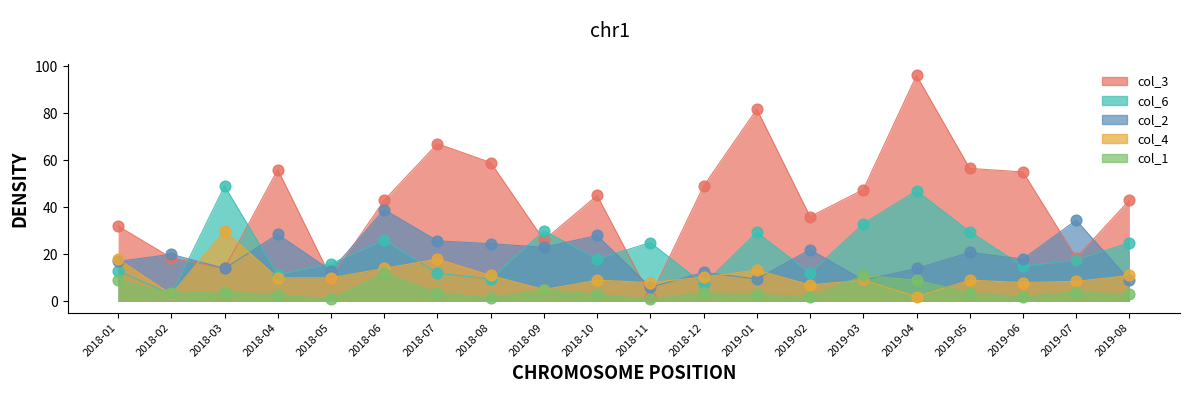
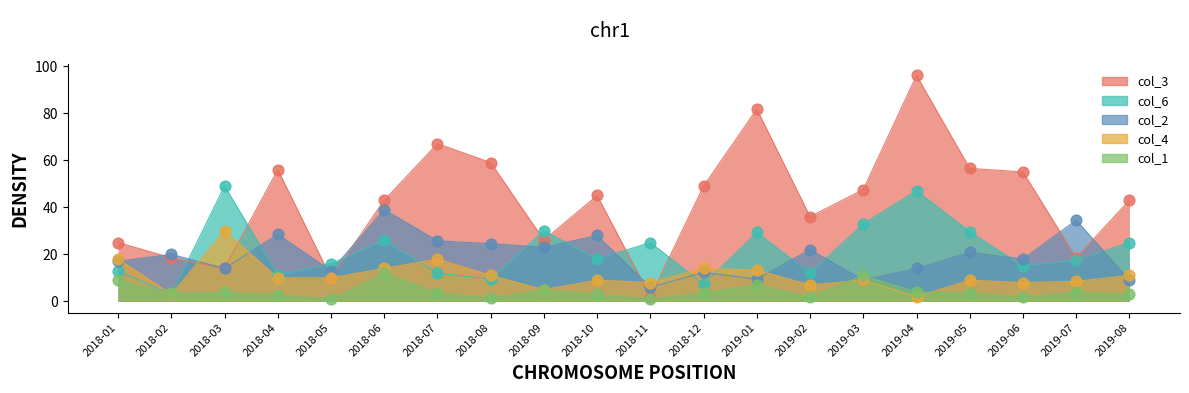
  {
    "col_3": {
-     "2018-01": 32,
+     "2018-01": 25,
      "2018-02": 19,
      "2018-04": 56,
      "2018-06": 43,
      "2018-07": 67,
      "2018-08": 59,
      "2018-09": 26,
      "2018-10": 45,
      "2018-12": 49,
      "2019-01": 82,
      "2019-02": 36,
      "2019-03": 48,
      "2019-04": 96,
      "2019-05": 57,
      "2019-06": 55,
      "2019-08": 43
    },
    "col_4": {
      "2018-03": 30,
      "2018-04": 10,
      "2018-06": 14,
      "2018-07": 18,
      "2018-08": 11,
      "2018-10": 9,
      "2018-11": 8,
-     "2018-12": 10,
+     "2018-12": 14,
      "2019-01": 13,
      "2019-02": 7,
      "2019-04": 2,
      "2019-05": 9,
      "2019-06": 8,
      "2019-07": 9,
      "2019-08": 11
    },
    "col_1": {
      "2018-01": 9,
      "2018-03": 4,
      "2018-04": 3,
      "2018-05": 1,
      "2018-06": 12,
      "2018-07": 4,
      "2018-08": 2,
      "2018-10": 3,
      "2018-12": 4,
-     "2019-01": 3,
+     "2019-01": 7,
      "2019-02": 2,
      "2019-03": 11,
-     "2019-04": 9,
+     "2019-04": 4,
      "2019-05": 4,
      "2019-06": 2,
      "2019-07": 4,
      "2019-08": 3
    }
  }
